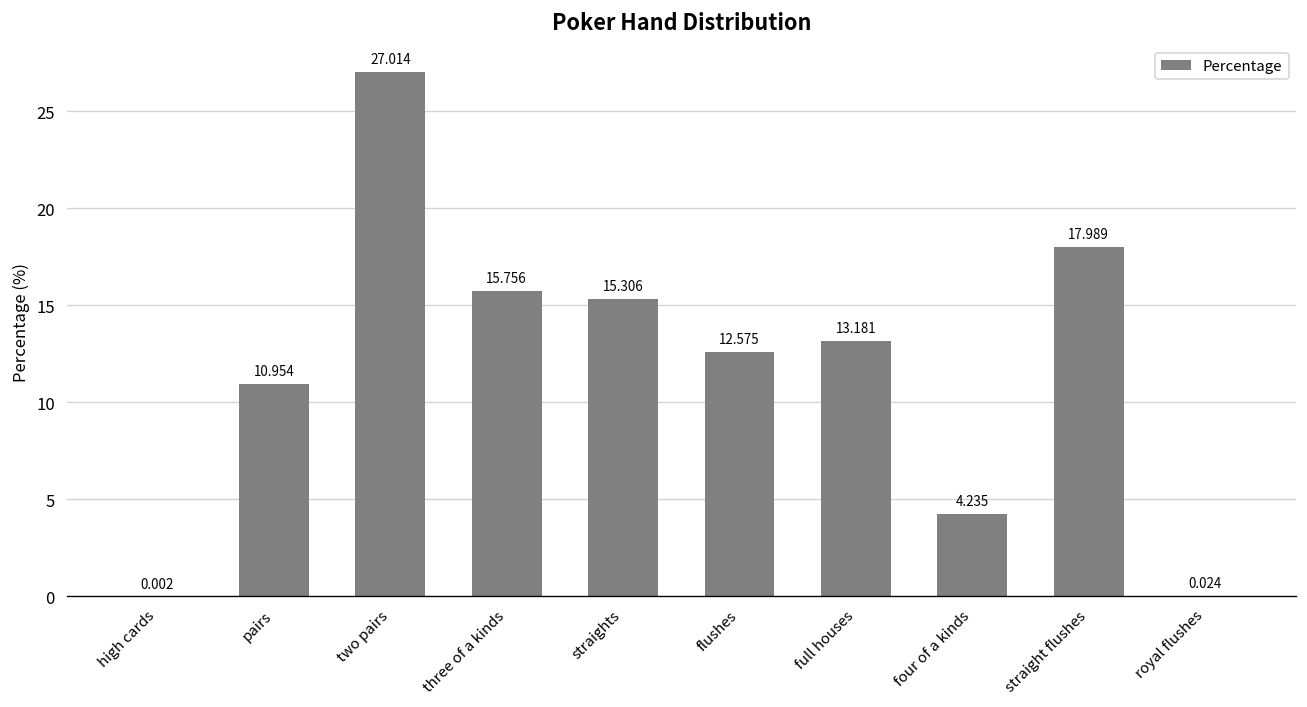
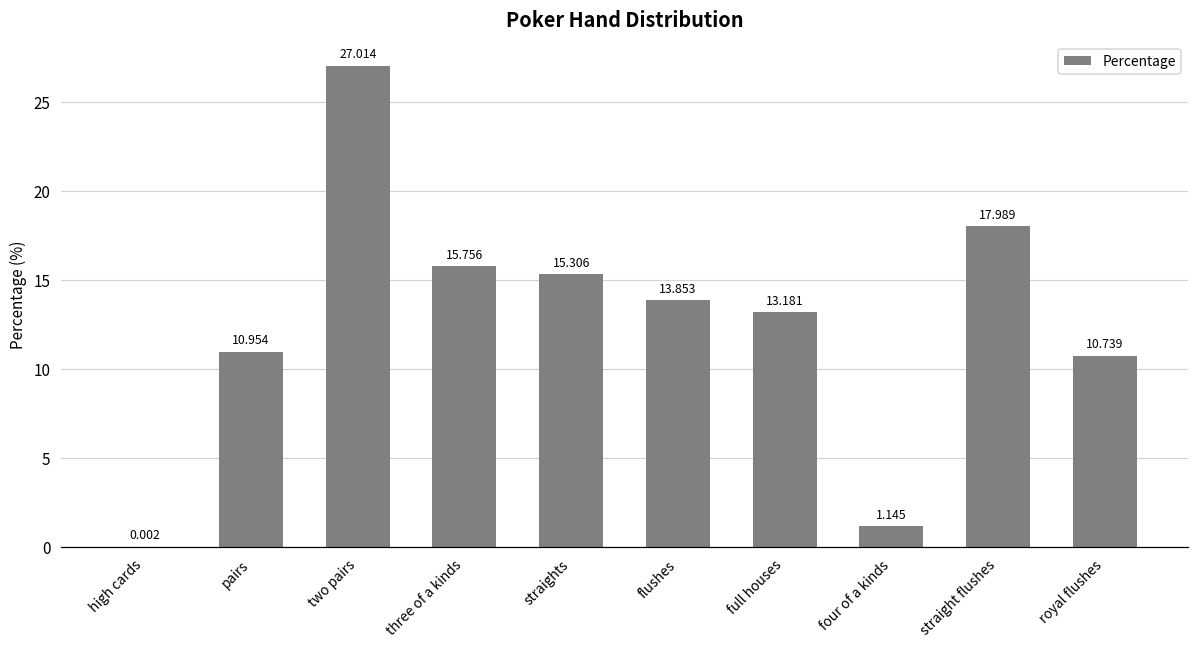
  {
    "high cards": 0.002,
    "pairs": 10.954,
    "two pairs": 27.014,
    "three of a kinds": 15.756,
    "straights": 15.306,
-   "flushes": 12.575,
+   "flushes": 13.853,
    "full houses": 13.181,
-   "four of a kinds": 4.235,
+   "four of a kinds": 1.145,
    "straight flushes": 17.989,
-   "royal flushes": 0.024
+   "royal flushes": 10.739
  }
